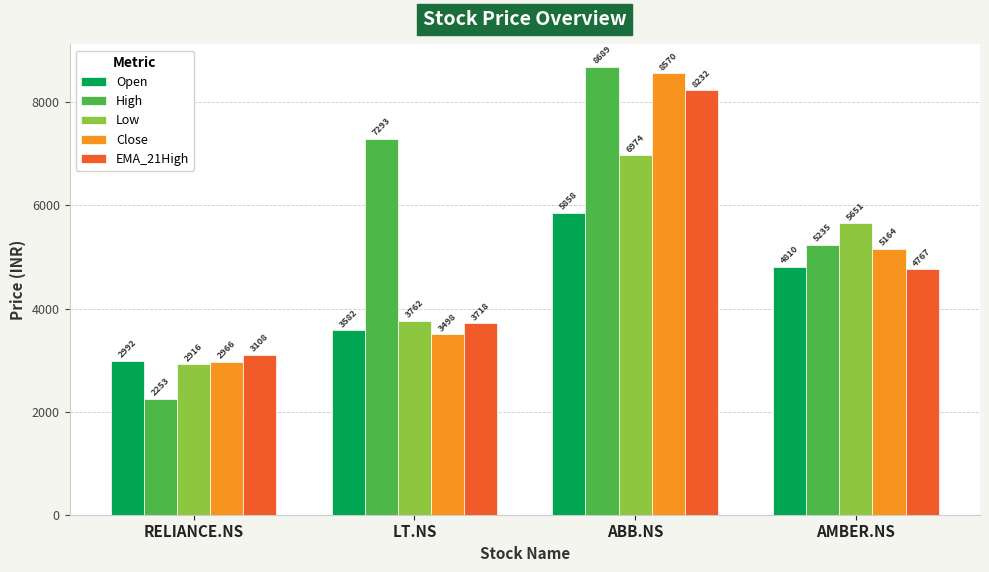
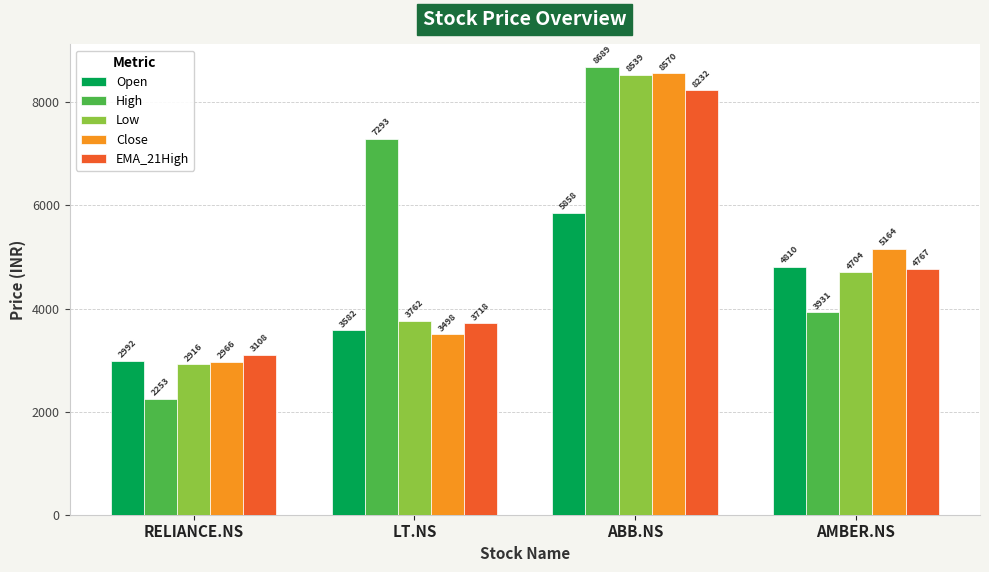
  {
    "Open": {
      "RELIANCE.NS": 2992,
      "LT.NS": 3582,
      "ABB.NS": 5858,
      "AMBER.NS": 4810
    },
    "High": {
      "RELIANCE.NS": 2253,
      "LT.NS": 7293,
      "ABB.NS": 8689,
-     "AMBER.NS": 5235
+     "AMBER.NS": 3931
    },
    "Low": {
      "RELIANCE.NS": 2916,
      "LT.NS": 3762,
-     "ABB.NS": 6974,
-     "AMBER.NS": 5651
+     "ABB.NS": 8539,
+     "AMBER.NS": 4704
    }
  }
